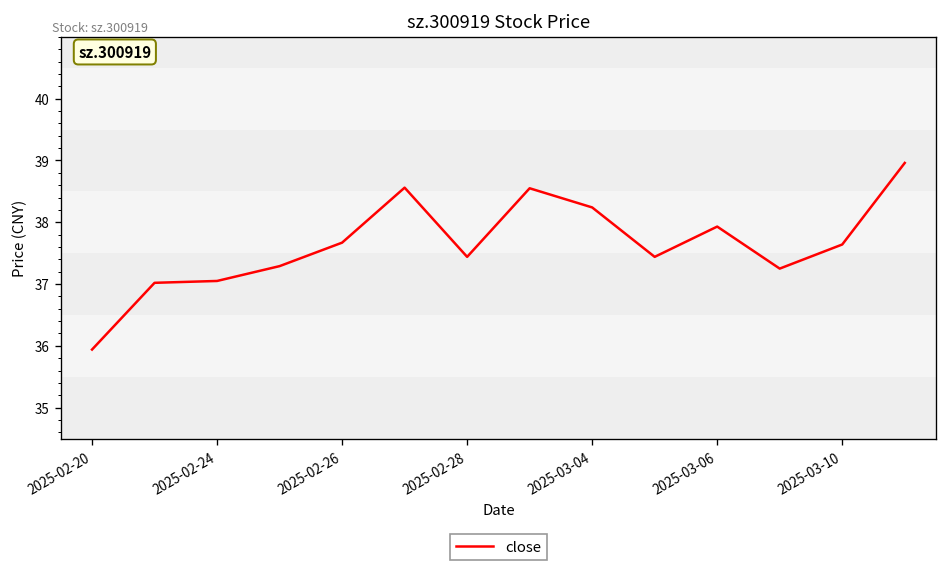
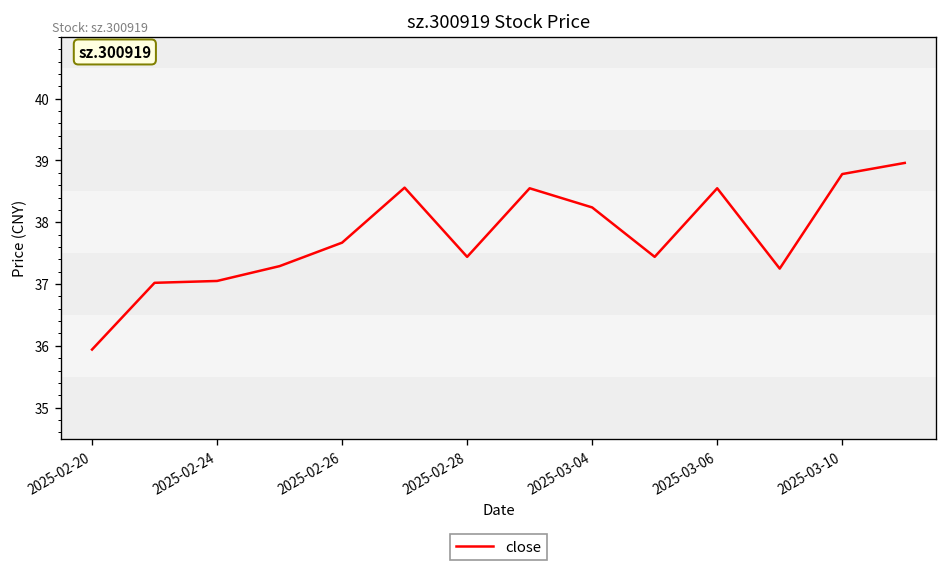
  {
    "2025-02-20": 35.9,
    "2025-02-24": 37.1,
    "2025-02-26": 37.7,
    "2025-02-28": 37.4,
    "2025-03-04": 38.2,
-   "2025-03-06": 37.9,
-   "2025-03-10": 37.6
+   "2025-03-06": 38.6,
+   "2025-03-10": 38.8
  }
